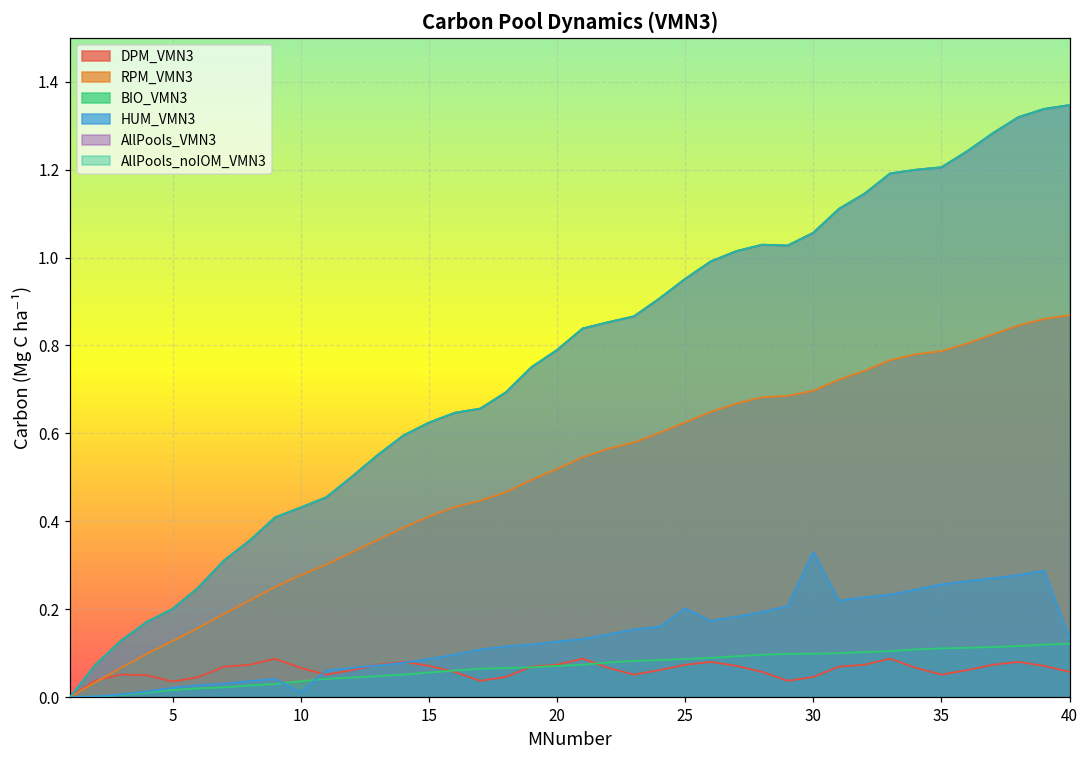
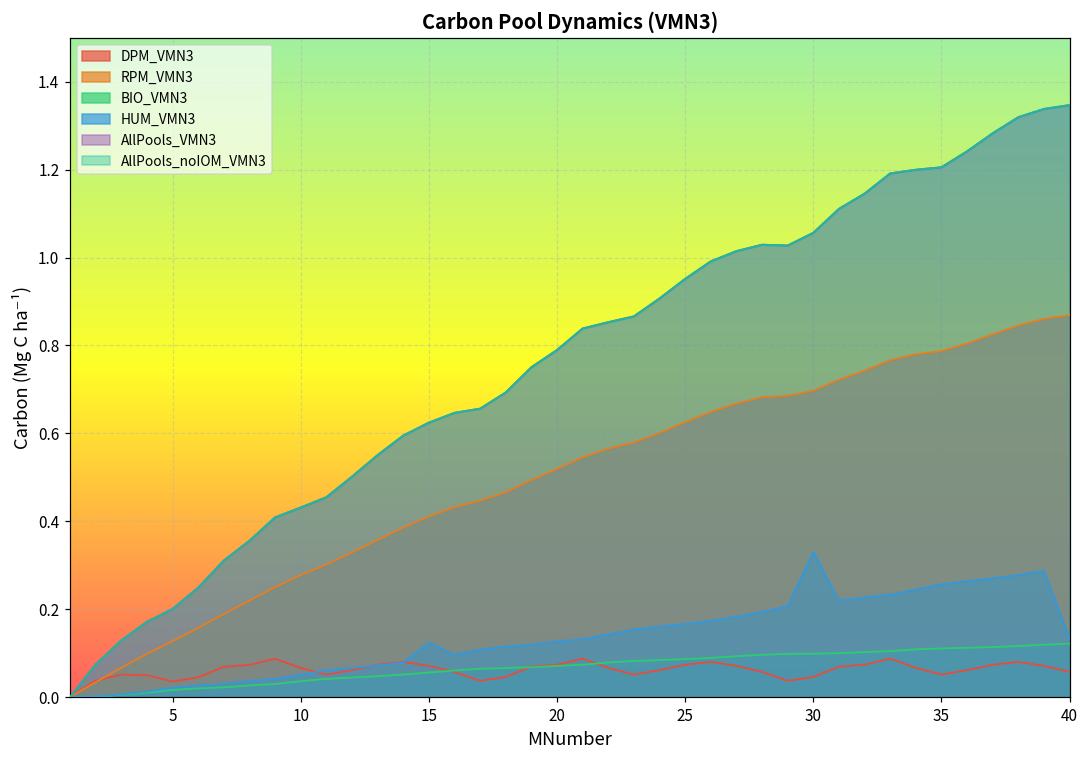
  {
    "HUM_VMN3": {
-     "10": 0.01,
-     "15": 0.09,
+     "10": 0.05,
+     "15": 0.12,
      "20": 0.13,
-     "25": 0.20,
+     "25": 0.17,
      "30": 0.33,
      "35": 0.26,
      "40": 0.13
    }
  }
